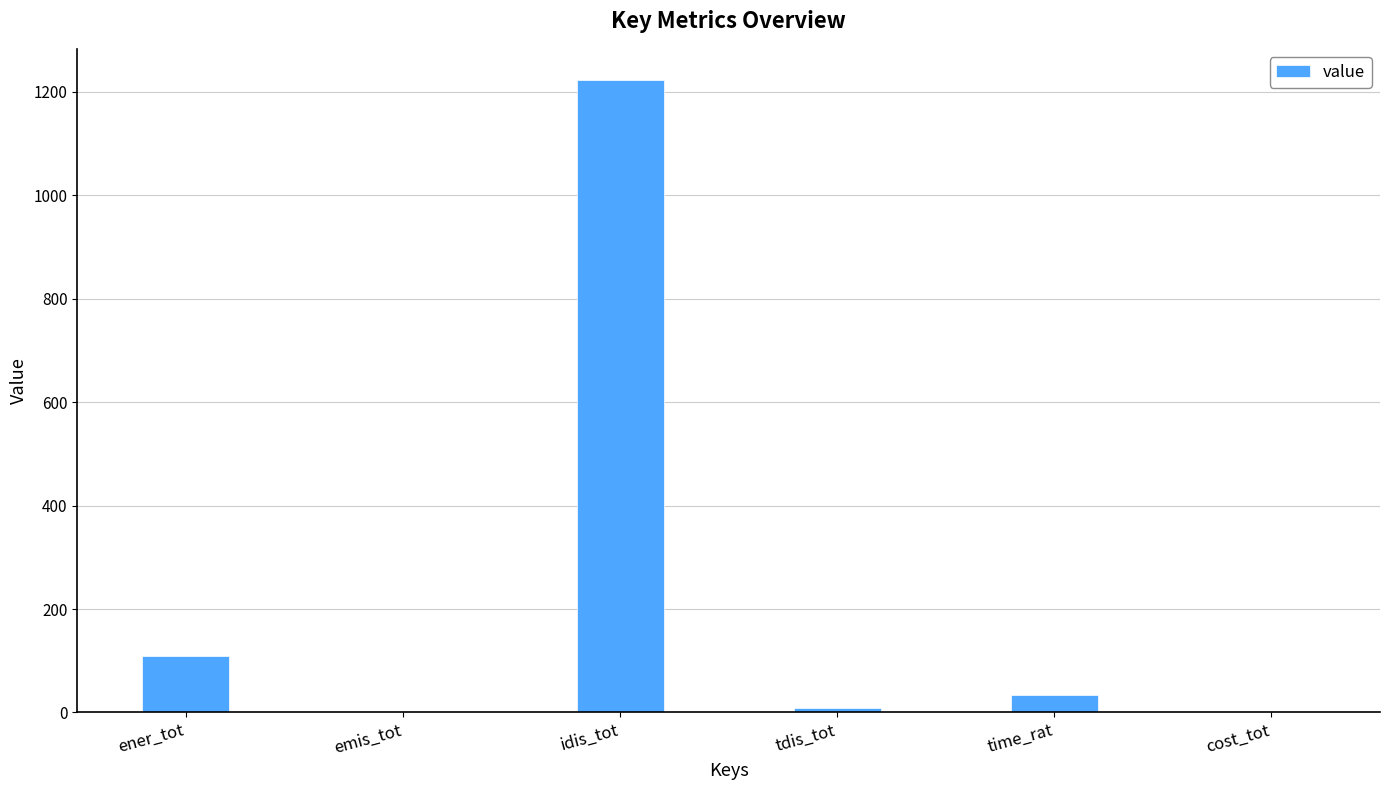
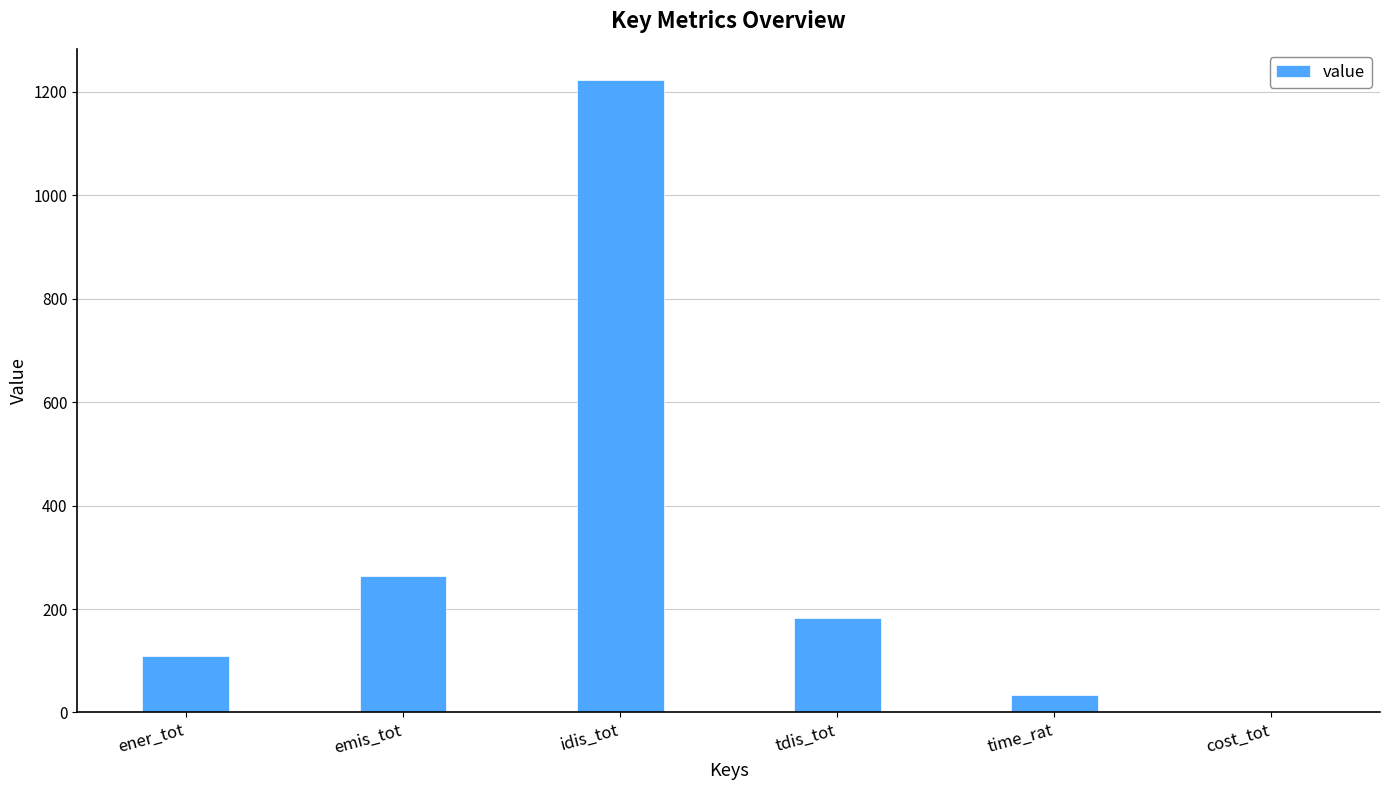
  {
    "ener_tot": 110,
-   "emis_tot": 0,
+   "emis_tot": 260,
    "idis_tot": 1220,
-   "tdis_tot": 10,
+   "tdis_tot": 180,
    "time_rat": 30
  }
